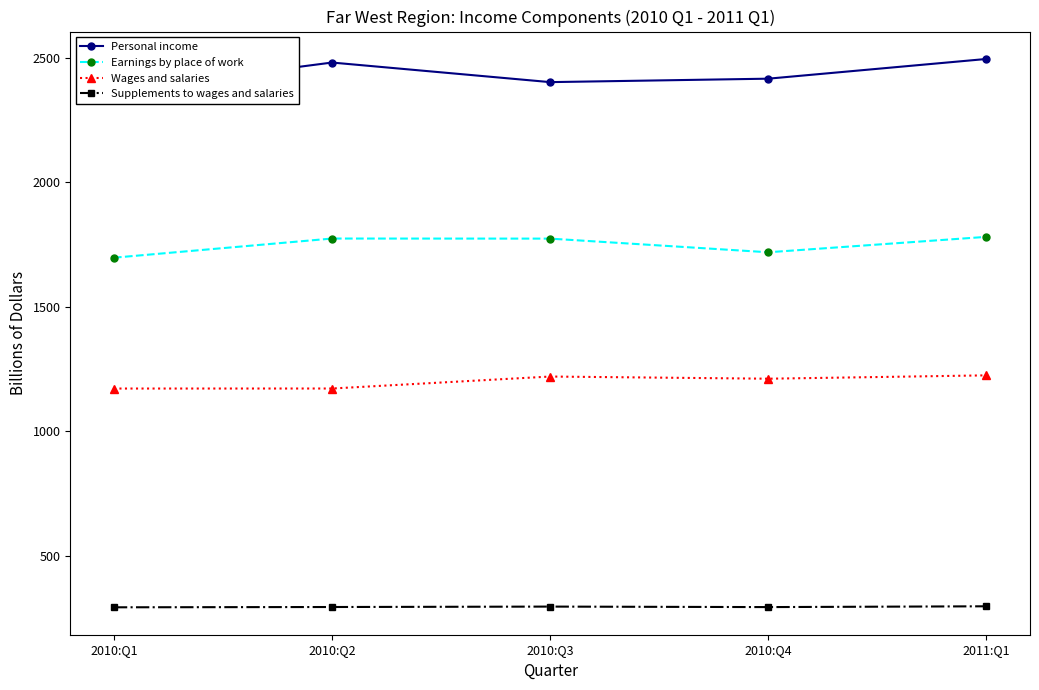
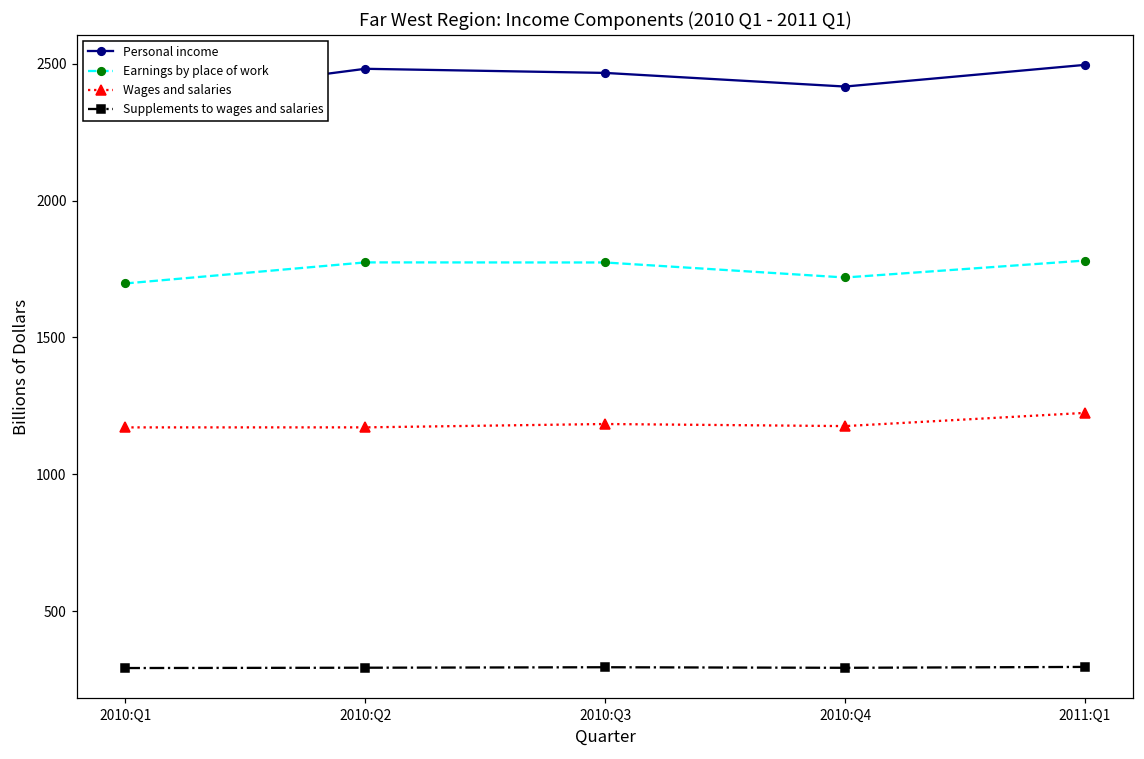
  {
    "Personal income": {
      "2010:Q2": 2480,
-     "2010:Q3": 2400,
+     "2010:Q3": 2470,
      "2010:Q4": 2420,
      "2011:Q1": 2500
    },
    "Earnings by place of work": {
      "2010:Q1": 1700,
      "2010:Q2": 1770,
      "2010:Q3": 1770,
      "2010:Q4": 1720,
      "2011:Q1": 1780
    },
    "Wages and salaries": {
      "2010:Q1": 1170,
      "2010:Q2": 1170,
-     "2010:Q3": 1220,
-     "2010:Q4": 1210,
+     "2010:Q3": 1180,
+     "2010:Q4": 1180,
      "2011:Q1": 1220
    },
    "Supplements to wages and salaries": {
      "2010:Q1": 290,
      "2010:Q2": 290,
      "2010:Q3": 300,
      "2010:Q4": 290,
      "2011:Q1": 300
    }
  }
